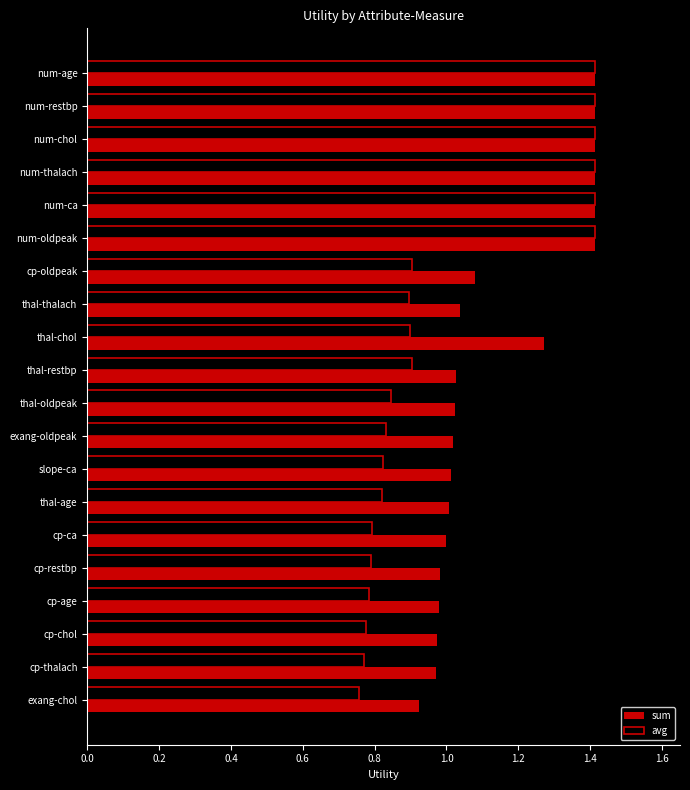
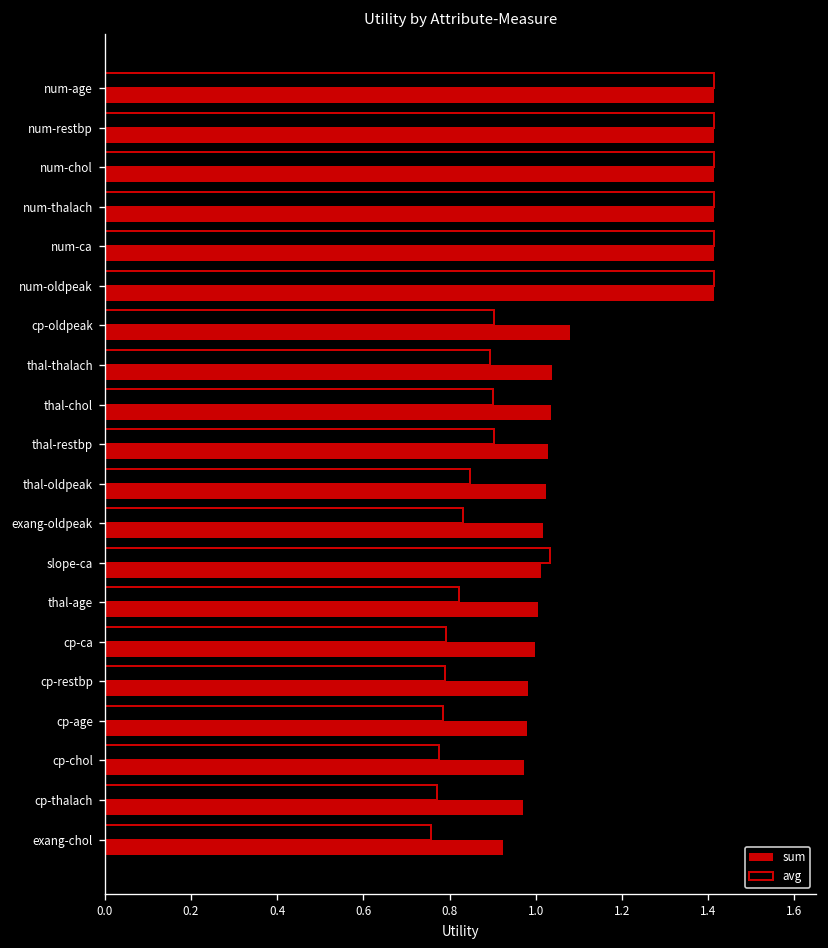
  {
    "sum": {
      "num-age": 1.41,
      "num-restbp": 1.41,
      "num-chol": 1.41,
      "num-thalach": 1.41,
      "num-ca": 1.41,
      "num-oldpeak": 1.41,
      "cp-oldpeak": 1.08,
      "thal-thalach": 1.04,
-     "thal-chol": 1.27,
+     "thal-chol": 1.04,
      "thal-restbp": 1.03,
      "thal-oldpeak": 1.02,
      "exang-oldpeak": 1.02,
      "slope-ca": 1.01,
      "thal-age": 1.01,
      "cp-ca": 1.00,
      "cp-restbp": 0.98,
      "cp-age": 0.98,
      "cp-chol": 0.97,
      "cp-thalach": 0.97,
      "exang-chol": 0.92
    },
    "avg": {
      "num-age": 1.41,
      "num-restbp": 1.41,
      "num-chol": 1.41,
      "num-thalach": 1.41,
      "num-ca": 1.41,
      "num-oldpeak": 1.41,
      "cp-oldpeak": 0.90,
      "thal-thalach": 0.89,
      "thal-chol": 0.90,
      "thal-restbp": 0.90,
      "thal-oldpeak": 0.85,
      "exang-oldpeak": 0.83,
-     "slope-ca": 0.82,
+     "slope-ca": 1.03,
      "thal-age": 0.82,
      "cp-ca": 0.79,
      "cp-restbp": 0.79,
      "cp-age": 0.78,
      "cp-chol": 0.78,
      "cp-thalach": 0.77,
      "exang-chol": 0.76
    }
  }
